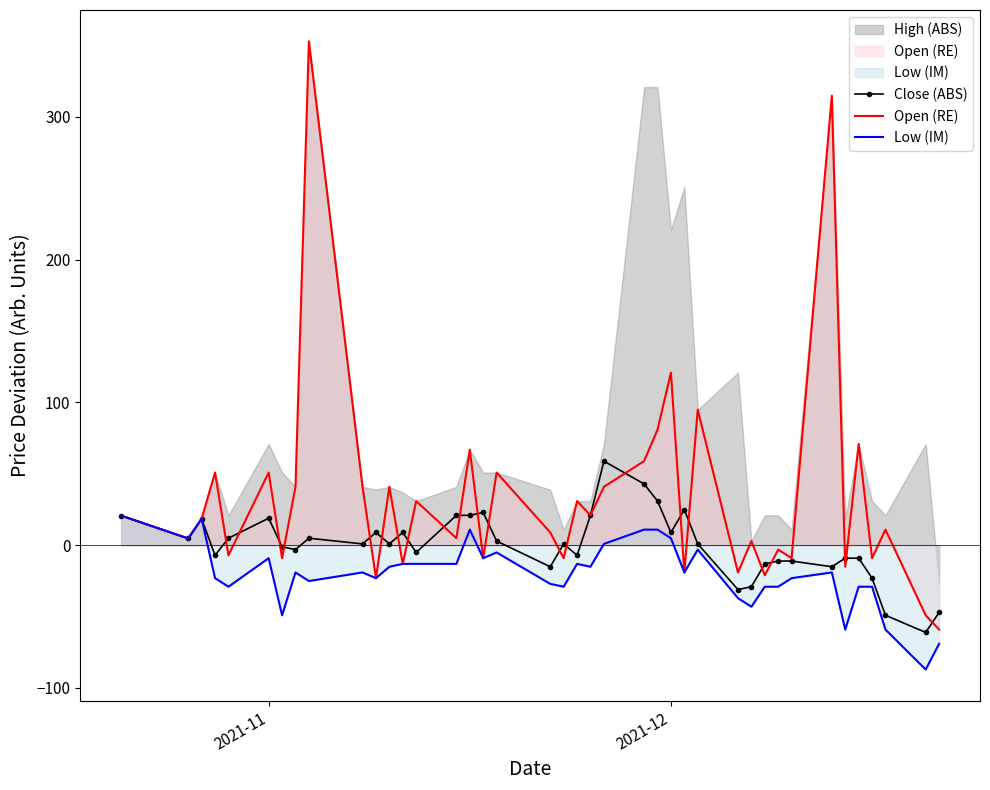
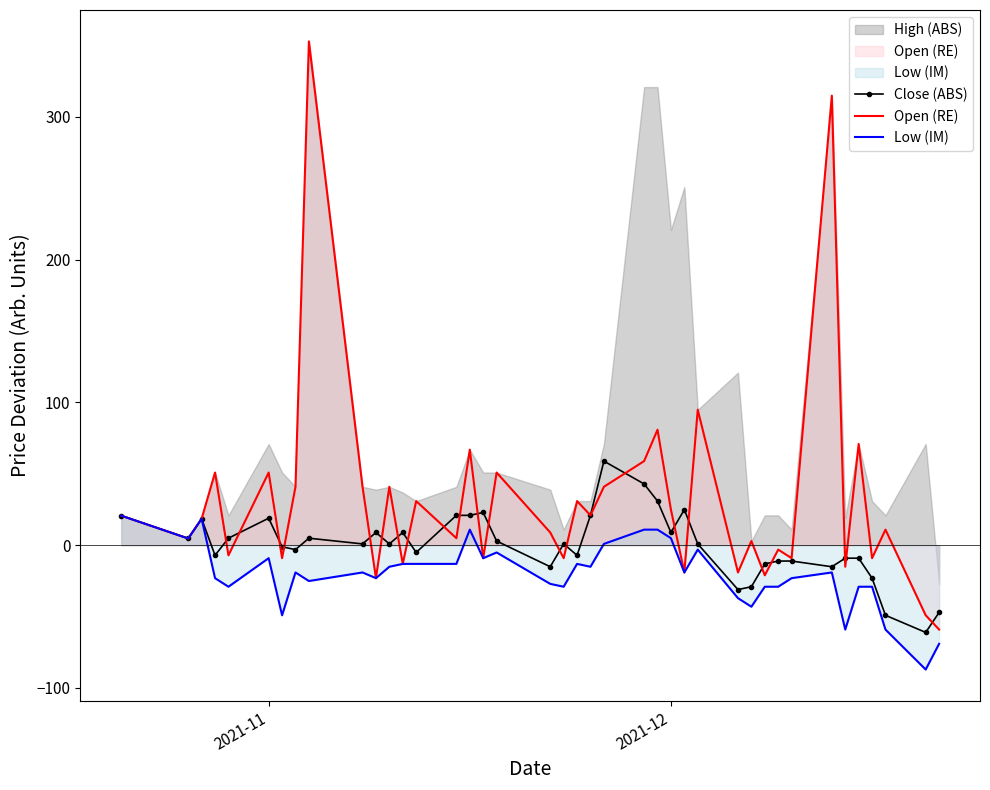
  {
    "Close (ABS)": {
      "2021-11": 19,
      "2021-12": 9
    },
    "High (ABS)": {
      "2021-11": 71,
      "2021-12": 221
    },
    "Open (RE)": {
-     "2021-12": 121
+     "2021-12": 25
    }
  }
